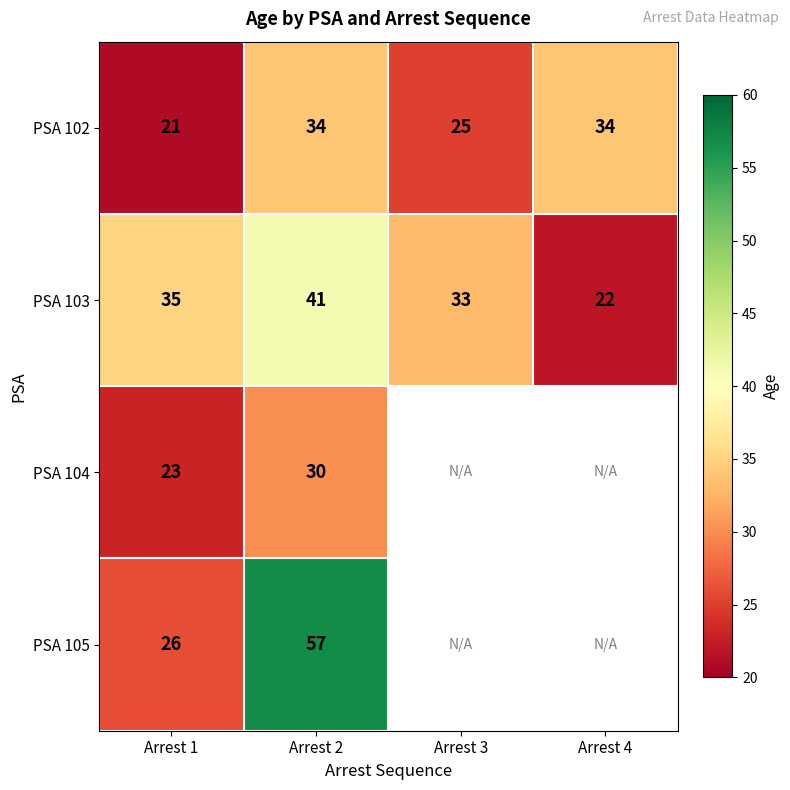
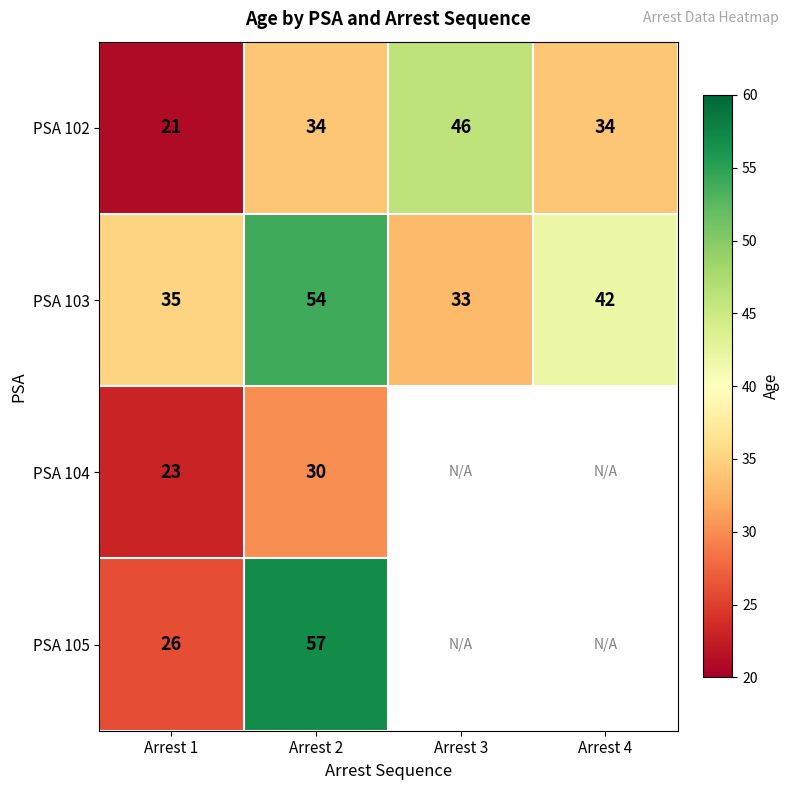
  {
    "PSA 102": {
      "Arrest 1": 21,
      "Arrest 2": 34,
-     "Arrest 3": 25,
+     "Arrest 3": 46,
      "Arrest 4": 34
    },
    "PSA 103": {
      "Arrest 1": 35,
-     "Arrest 2": 41,
+     "Arrest 2": 54,
      "Arrest 3": 33,
-     "Arrest 4": 22
+     "Arrest 4": 42
    },
    "PSA 104": {
      "Arrest 1": 23,
      "Arrest 2": 30
    },
    "PSA 105": {
      "Arrest 1": 26,
      "Arrest 2": 57
    }
  }
